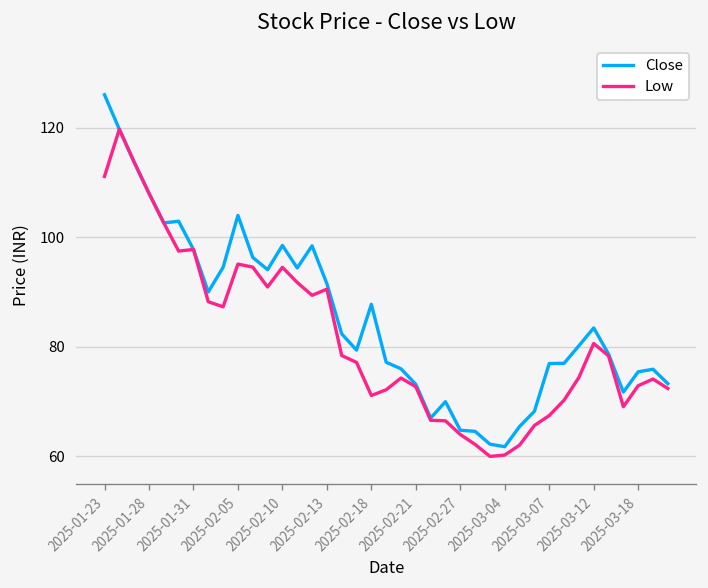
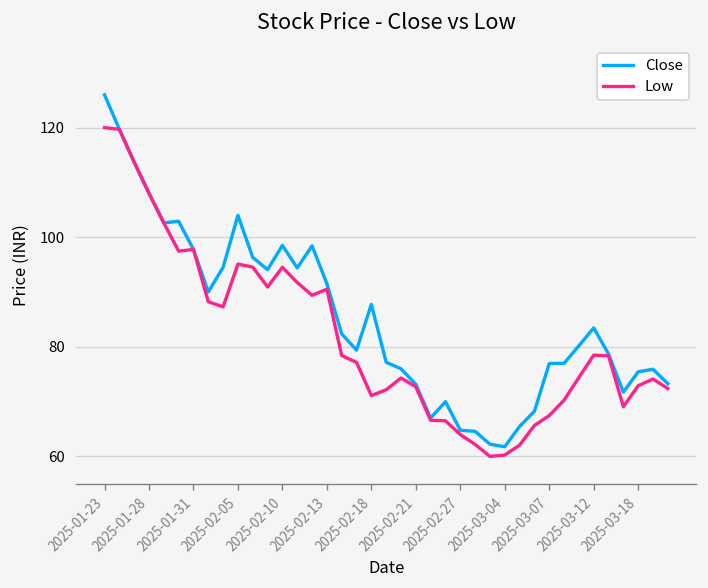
  {
    "Close": {
      "2025-01-23": 126,
      "2025-02-05": 104,
      "2025-02-10": 99,
      "2025-02-13": 92,
      "2025-02-18": 88,
      "2025-02-27": 65,
      "2025-03-04": 62,
      "2025-03-07": 77,
      "2025-03-12": 83,
      "2025-03-18": 75
    },
    "Low": {
-     "2025-01-23": 111,
+     "2025-01-23": 120,
      "2025-02-05": 95,
      "2025-02-10": 95,
      "2025-02-13": 91,
      "2025-02-18": 71,
      "2025-02-27": 64,
      "2025-03-04": 60,
      "2025-03-07": 67,
-     "2025-03-12": 81,
+     "2025-03-12": 78,
      "2025-03-18": 73
    }
  }
